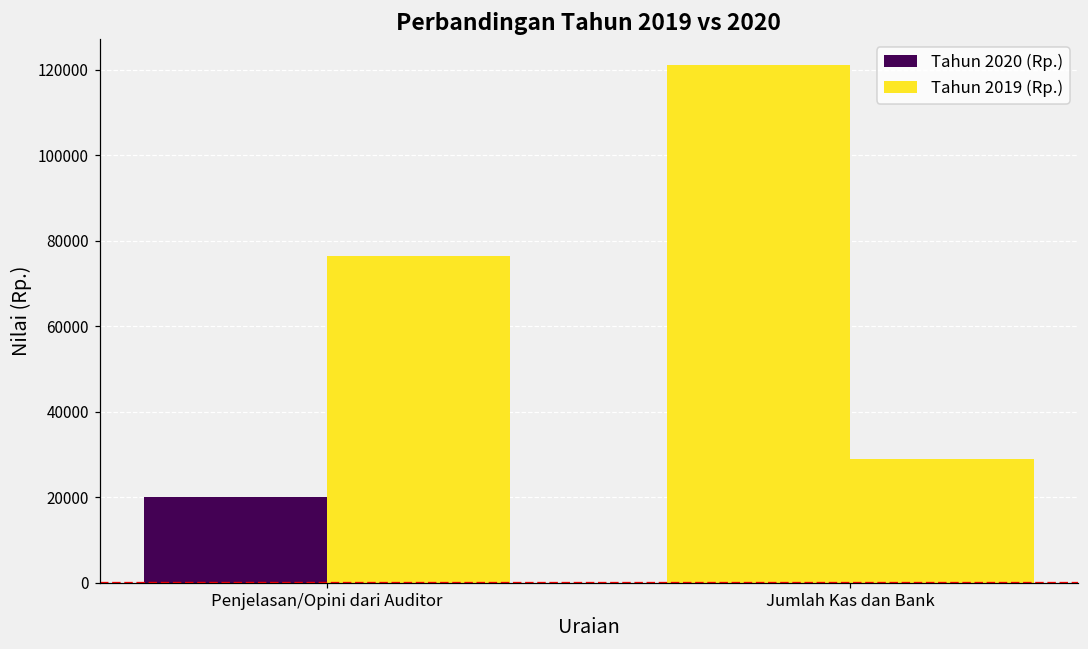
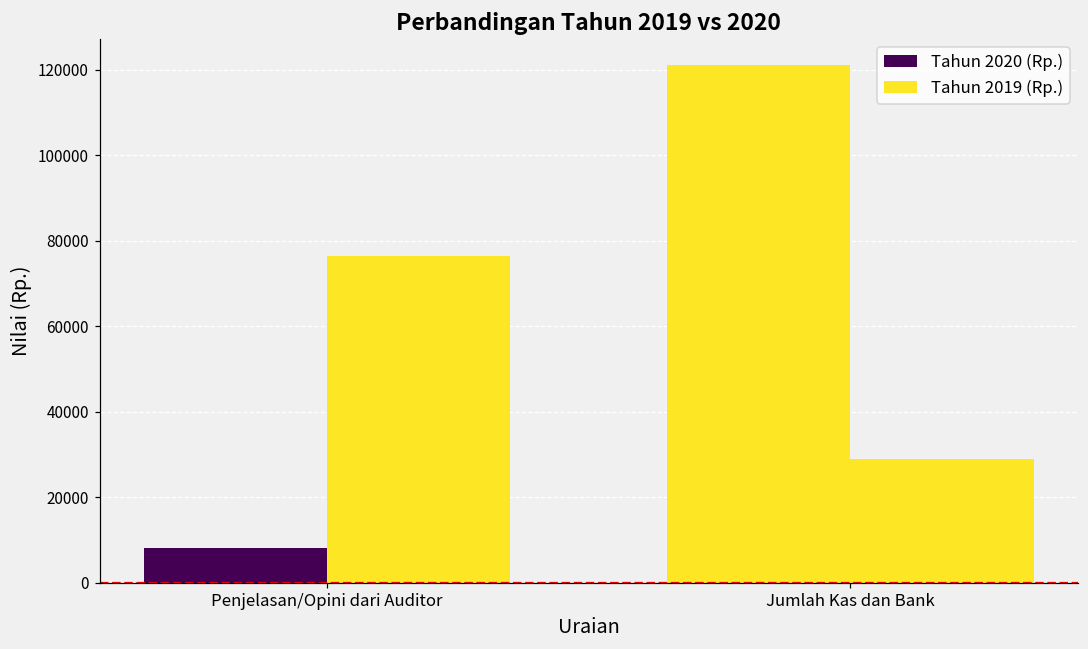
  {
    "Tahun 2020 (Rp.)": {
-     "Penjelasan/Opini dari Auditor": 20000,
+     "Penjelasan/Opini dari Auditor": 8000,
      "Jumlah Kas dan Bank": 121000
    },
    "Tahun 2019 (Rp.)": {
      "Penjelasan/Opini dari Auditor": 76000,
      "Jumlah Kas dan Bank": 29000
    }
  }
